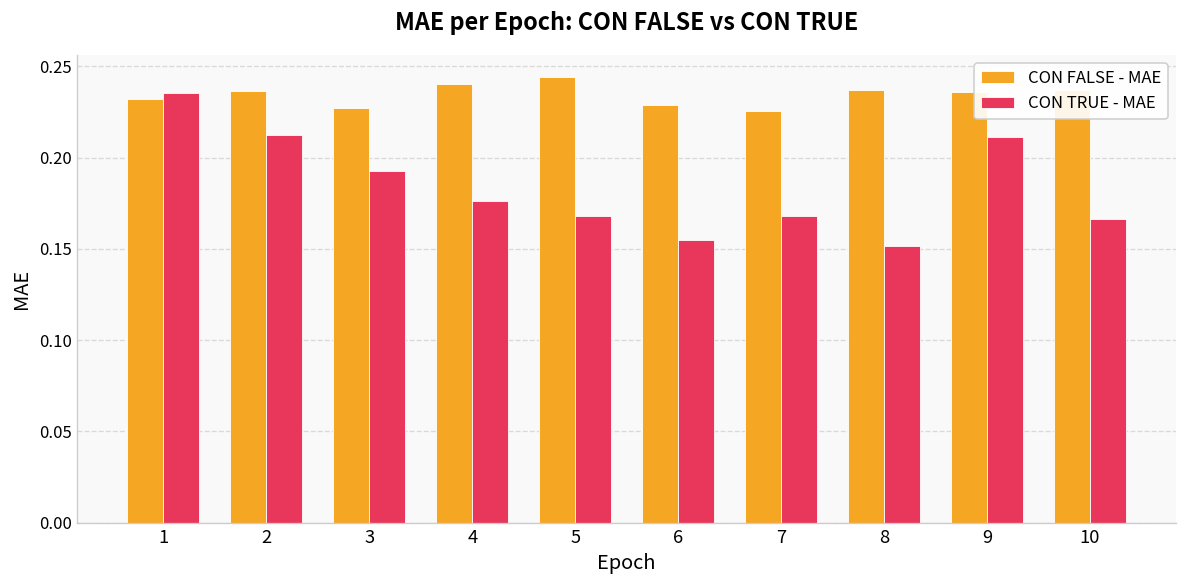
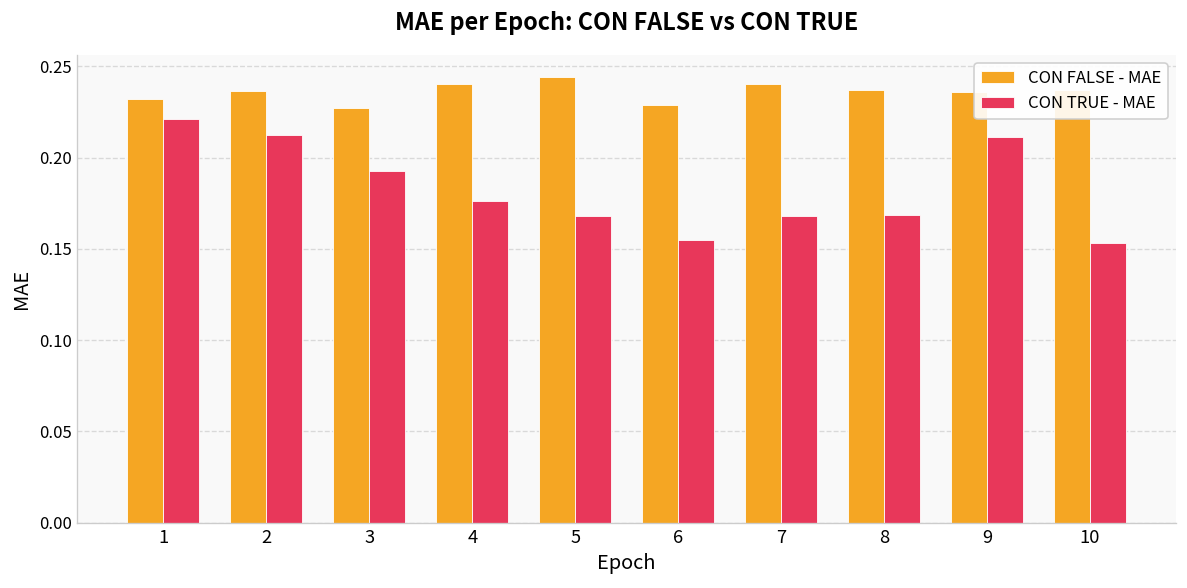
  {
    "CON FALSE - MAE": {
      "1": 0.232,
      "2": 0.237,
      "3": 0.227,
      "4": 0.240,
      "5": 0.244,
      "6": 0.229,
-     "7": 0.226,
+     "7": 0.240,
      "8": 0.237,
      "9": 0.236
    },
    "CON TRUE - MAE": {
-     "1": 0.236,
+     "1": 0.221,
      "2": 0.213,
      "3": 0.193,
      "4": 0.177,
      "5": 0.168,
      "6": 0.155,
      "7": 0.168,
-     "8": 0.151,
+     "8": 0.169,
      "9": 0.211,
-     "10": 0.166
+     "10": 0.153
    }
  }
